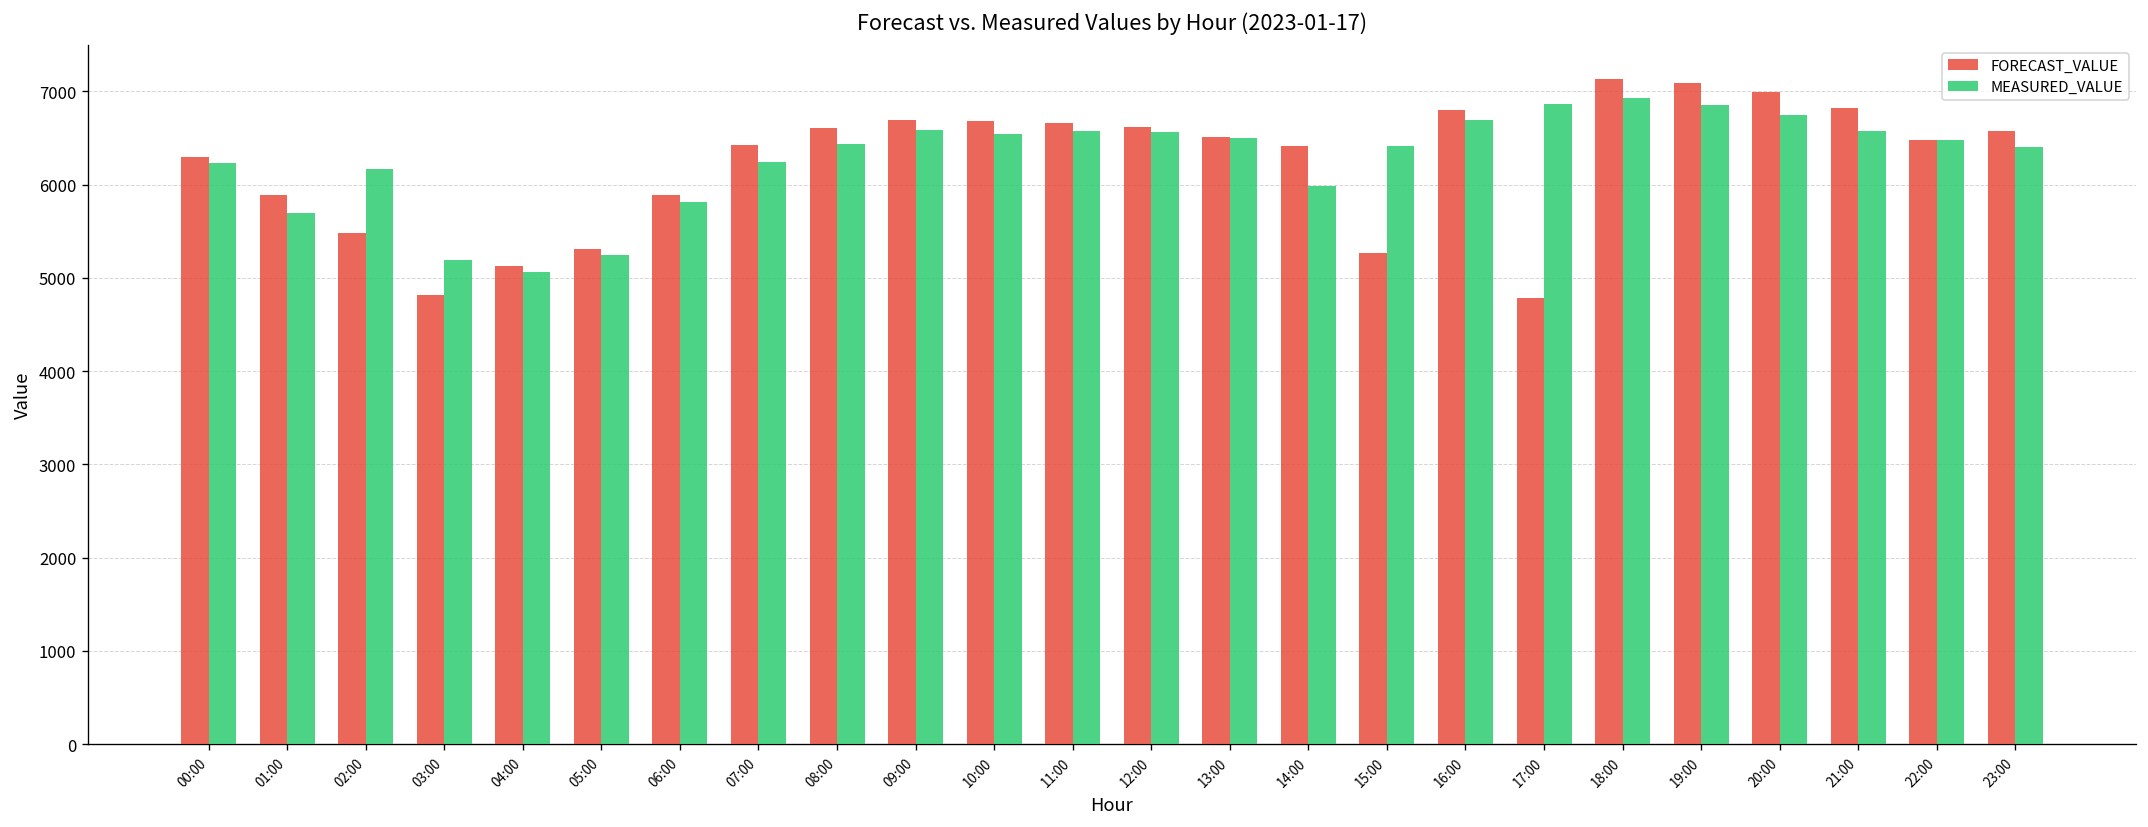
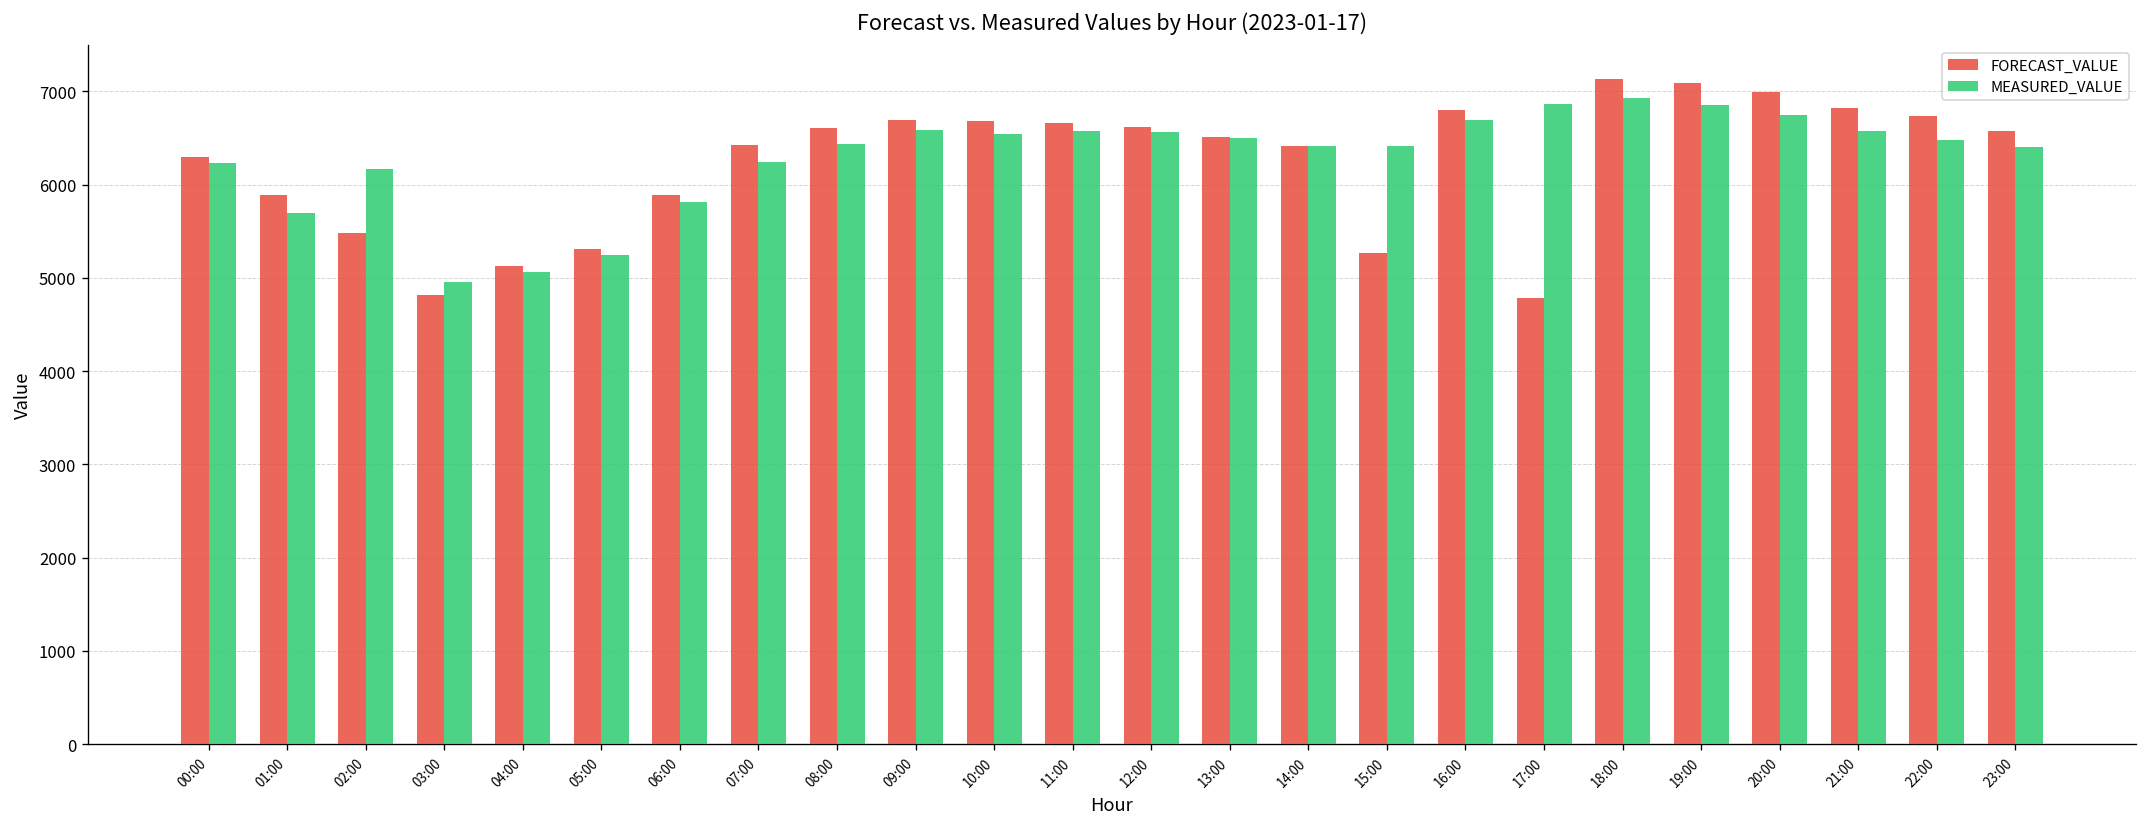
  {
    "FORECAST_VALUE": {
      "00:00": 6300,
      "01:00": 5900,
      "02:00": 5500,
      "03:00": 4800,
      "04:00": 5100,
      "05:00": 5300,
      "06:00": 5900,
      "07:00": 6400,
      "08:00": 6600,
      "09:00": 6700,
      "10:00": 6700,
      "11:00": 6700,
      "12:00": 6600,
      "13:00": 6500,
      "14:00": 6400,
      "15:00": 5300,
      "16:00": 6800,
      "17:00": 4800,
      "18:00": 7100,
      "19:00": 7100,
      "20:00": 7000,
      "21:00": 6800,
-     "22:00": 6500,
+     "22:00": 6700,
      "23:00": 6600
    },
    "MEASURED_VALUE": {
      "00:00": 6200,
      "01:00": 5700,
      "02:00": 6200,
-     "03:00": 5200,
+     "03:00": 5000,
      "04:00": 5100,
      "05:00": 5200,
      "06:00": 5800,
      "07:00": 6200,
      "08:00": 6400,
      "09:00": 6600,
      "10:00": 6500,
      "11:00": 6600,
      "12:00": 6600,
      "13:00": 6500,
-     "14:00": 6000,
+     "14:00": 6400,
      "15:00": 6400,
      "16:00": 6700,
      "17:00": 6900,
      "18:00": 6900,
      "19:00": 6900,
      "20:00": 6700,
      "21:00": 6600,
      "22:00": 6500,
      "23:00": 6400
    }
  }
